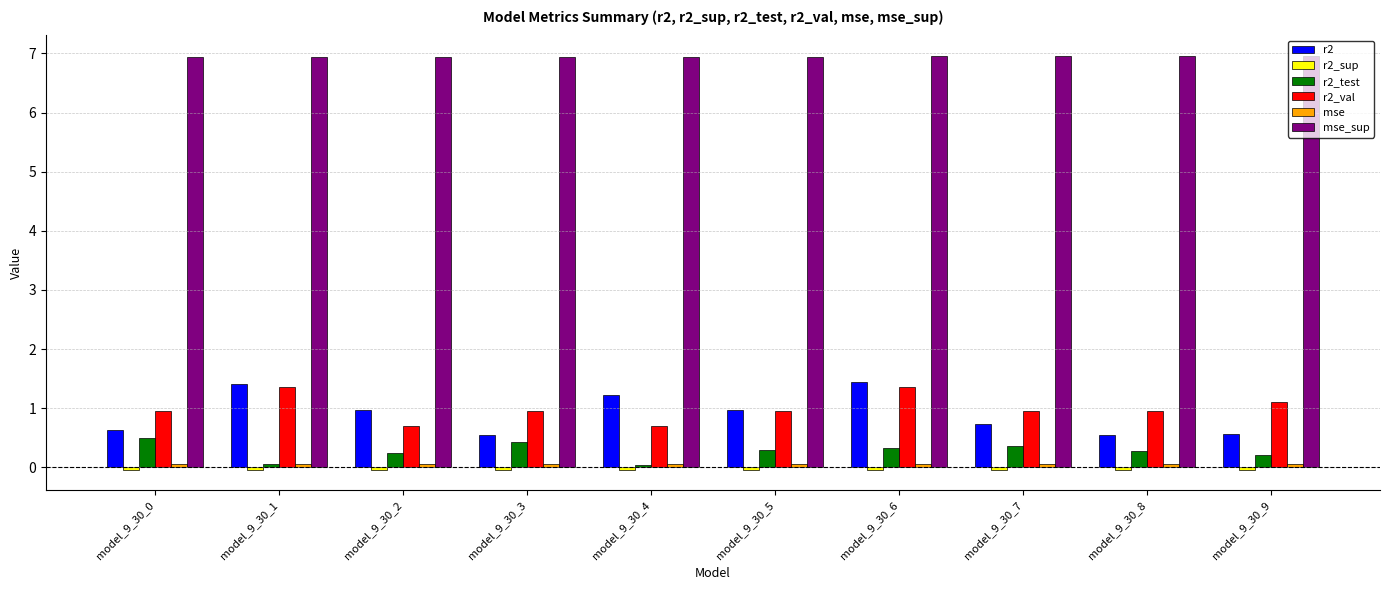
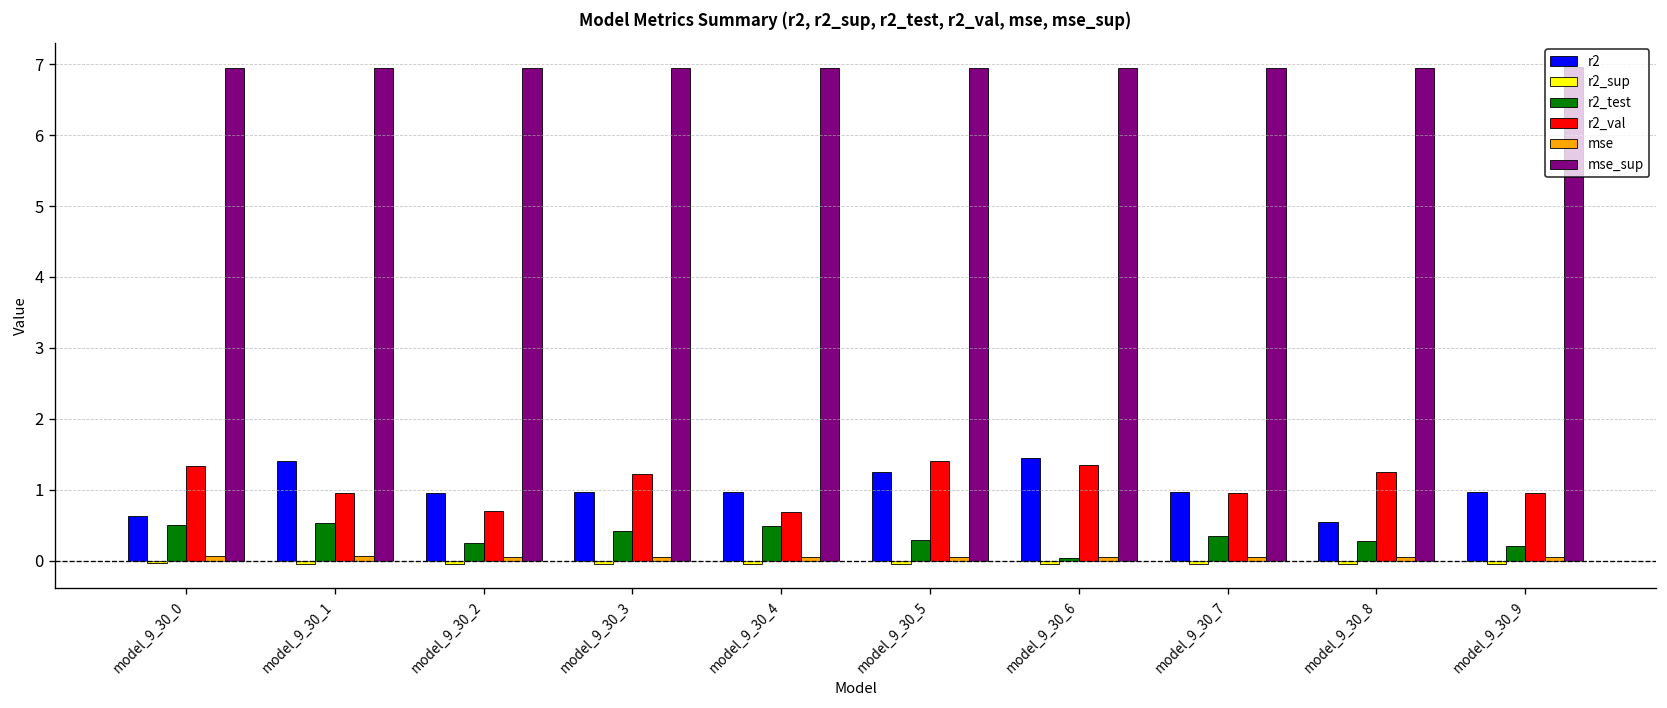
  {
    "r2": {
      "model_9_30_0": 0.6,
      "model_9_30_1": 1.4,
      "model_9_30_2": 1.0,
-     "model_9_30_3": 0.5,
-     "model_9_30_4": 1.2,
-     "model_9_30_5": 1.0,
+     "model_9_30_3": 1.0,
+     "model_9_30_4": 1.0,
+     "model_9_30_5": 1.2,
      "model_9_30_6": 1.4,
-     "model_9_30_7": 0.7,
+     "model_9_30_7": 1.0,
      "model_9_30_8": 0.5,
-     "model_9_30_9": 0.6
+     "model_9_30_9": 1.0
    },
    "r2_test": {
      "model_9_30_0": 0.5,
-     "model_9_30_1": 0.1,
+     "model_9_30_1": 0.5,
      "model_9_30_2": 0.2,
      "model_9_30_3": 0.4,
-     "model_9_30_4": 0.0,
+     "model_9_30_4": 0.5,
      "model_9_30_5": 0.3,
-     "model_9_30_6": 0.3,
+     "model_9_30_6": 0.0,
      "model_9_30_7": 0.4,
      "model_9_30_8": 0.3,
      "model_9_30_9": 0.2
    },
    "r2_val": {
-     "model_9_30_0": 1.0,
-     "model_9_30_1": 1.4,
+     "model_9_30_0": 1.3,
+     "model_9_30_1": 1.0,
      "model_9_30_2": 0.7,
-     "model_9_30_3": 1.0,
+     "model_9_30_3": 1.2,
      "model_9_30_4": 0.7,
-     "model_9_30_5": 1.0,
+     "model_9_30_5": 1.4,
      "model_9_30_6": 1.4,
      "model_9_30_7": 1.0,
-     "model_9_30_8": 1.0,
-     "model_9_30_9": 1.1
+     "model_9_30_8": 1.3,
+     "model_9_30_9": 1.0
    },
    "mse": {
      "model_9_30_0": 0.1,
      "model_9_30_1": 0.1,
      "model_9_30_2": 0.1,
      "model_9_30_3": 0.1,
      "model_9_30_4": 0.1,
      "model_9_30_5": 0.1,
      "model_9_30_6": 0.1,
      "model_9_30_7": 0.1,
      "model_9_30_8": 0.1,
      "model_9_30_9": 0.1
    },
    "mse_sup": {
      "model_9_30_0": 6.9,
      "model_9_30_1": 6.9,
      "model_9_30_2": 6.9,
      "model_9_30_3": 6.9,
      "model_9_30_4": 6.9,
      "model_9_30_5": 6.9,
      "model_9_30_6": 6.9,
      "model_9_30_7": 7.0,
      "model_9_30_8": 7.0
    }
  }
